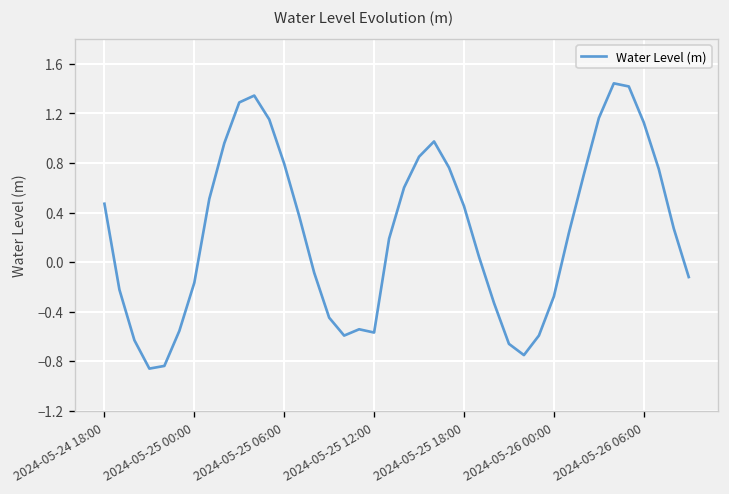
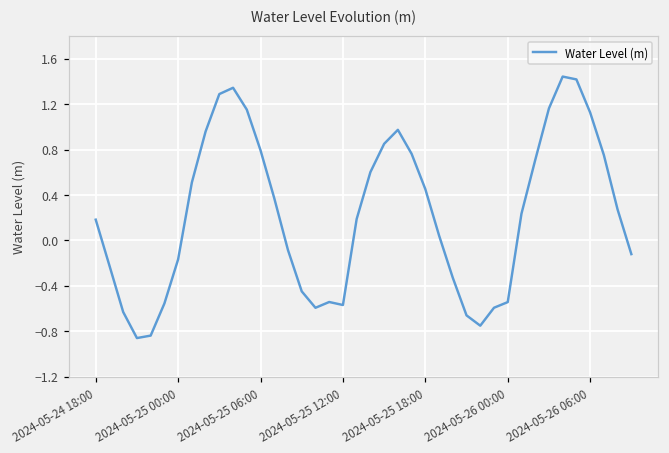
  {
-   "2024-05-24 18:00": 0.47,
+   "2024-05-24 18:00": 0.18,
    "2024-05-25 00:00": -0.17,
    "2024-05-25 06:00": 0.79,
    "2024-05-25 12:00": -0.57,
    "2024-05-25 18:00": 0.45,
-   "2024-05-26 00:00": -0.28,
+   "2024-05-26 00:00": -0.54,
    "2024-05-26 06:00": 1.13
  }
